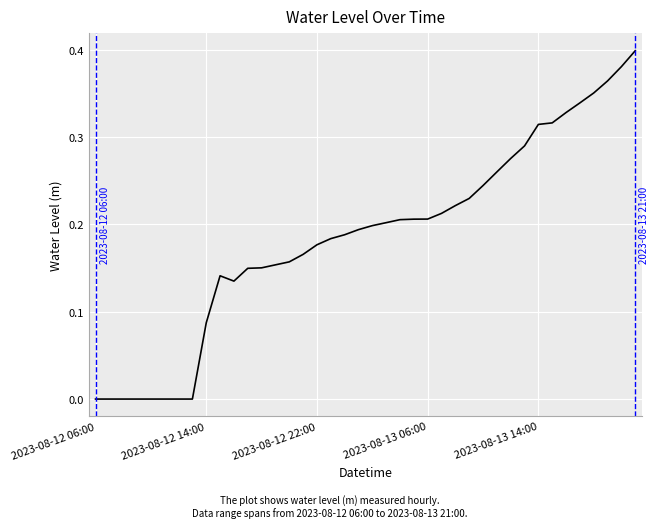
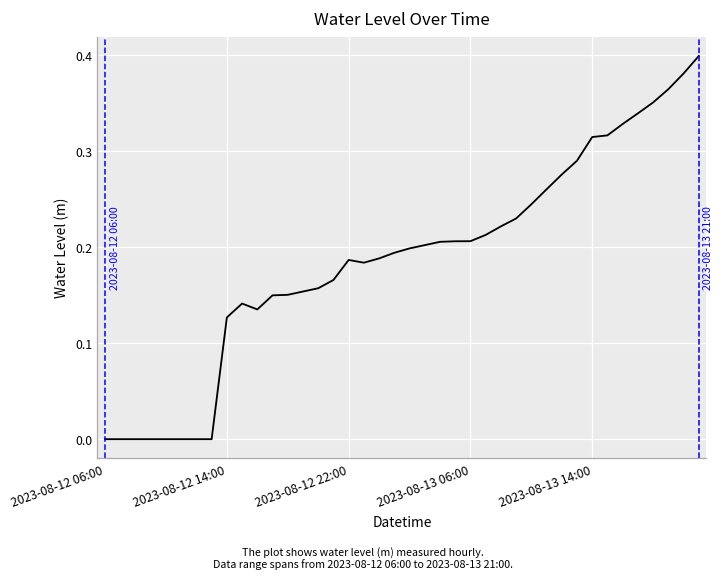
  {
    "2023-08-12 06:00": 0.00,
-   "2023-08-12 14:00": 0.09,
-   "2023-08-12 22:00": 0.18,
+   "2023-08-12 14:00": 0.13,
+   "2023-08-12 22:00": 0.19,
    "2023-08-13 06:00": 0.21,
    "2023-08-13 14:00": 0.31
  }
